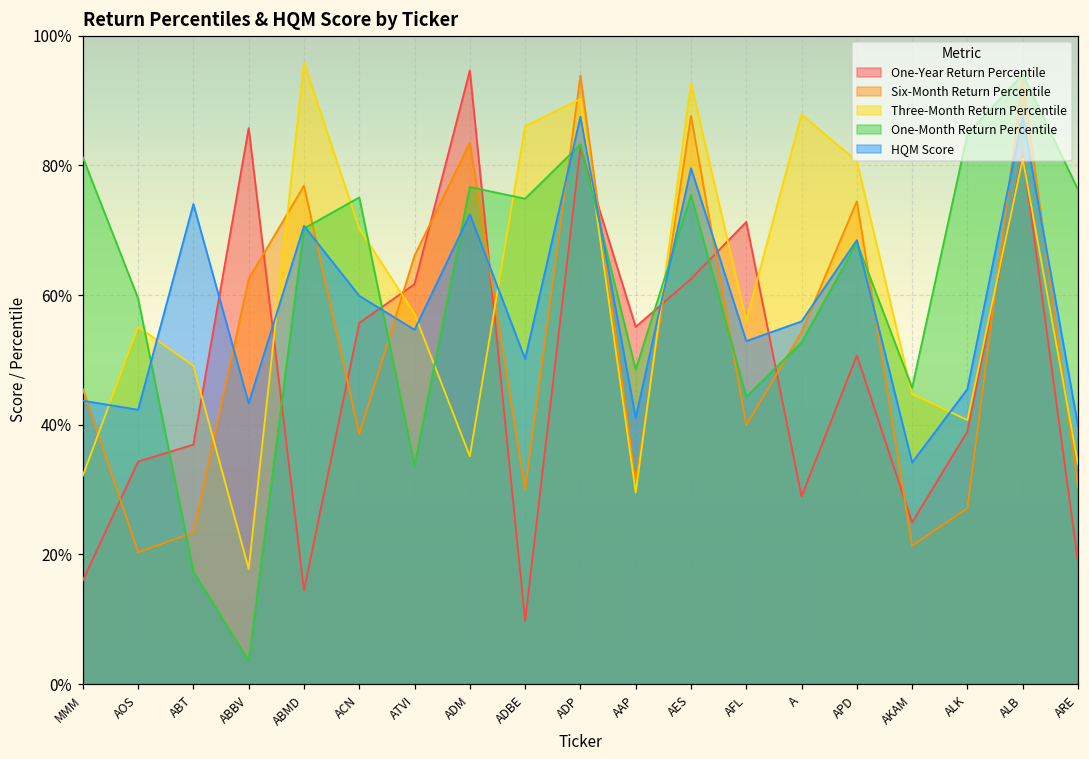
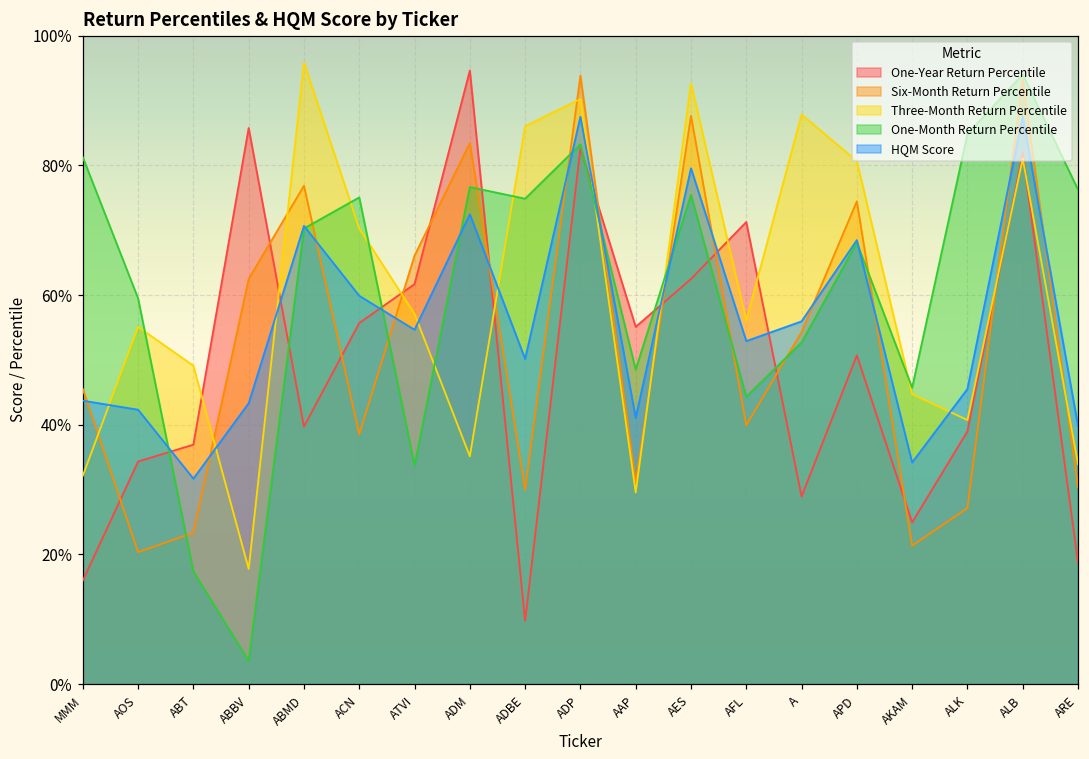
  {
    "One-Year Return Percentile": {
      "MMM": "16%",
      "AOS": "34%",
      "ABT": "37%",
      "ABBV": "86%",
-     "ABMD": "14%",
+     "ABMD": "40%",
      "ACN": "56%",
      "ATVI": "62%",
      "ADM": "95%",
      "ADBE": "10%",
      "ADP": "83%",
      "AAP": "55%",
      "AES": "62%",
      "AFL": "71%",
      "A": "29%",
      "APD": "51%",
      "AKAM": "25%",
      "ALK": "39%",
      "ALB": "82%",
      "ARE": "19%"
    },
    "One-Month Return Percentile": {
      "MMM": "81%",
      "AOS": "59%",
      "ABT": "17%",
      "ABBV": "4%",
      "ACN": "75%",
      "ATVI": "34%",
      "ADM": "77%",
      "ADBE": "75%",
      "ADP": "83%",
      "AAP": "49%",
      "AES": "75%",
      "AFL": "44%",
      "A": "53%",
      "AKAM": "46%",
      "ARE": "76%"
    },
    "HQM Score": {
      "MMM": "44%",
      "AOS": "42%",
-     "ABT": "74%",
+     "ABT": "32%",
      "ABBV": "43%",
      "ACN": "60%",
      "ATVI": "55%",
      "ADM": "72%",
      "ADBE": "50%",
      "ADP": "87%",
      "AAP": "41%",
      "AES": "80%",
      "AFL": "53%",
      "A": "56%",
      "AKAM": "34%",
      "ALK": "46%",
      "ARE": "40%"
    }
  }
